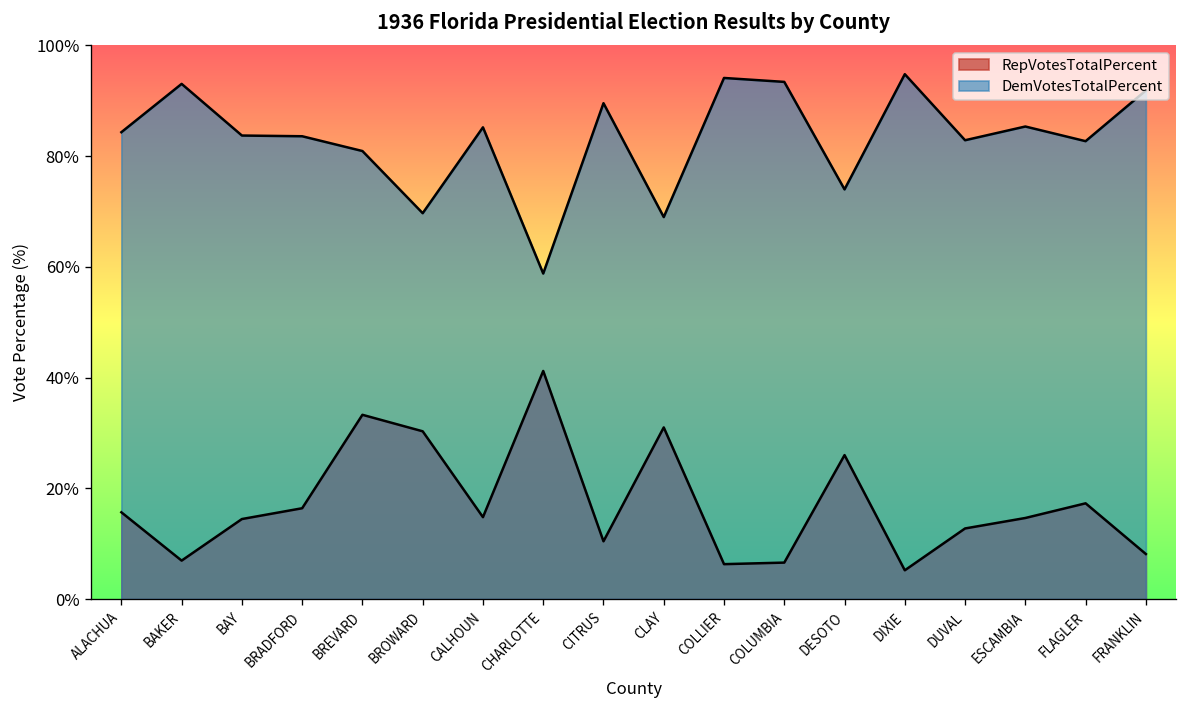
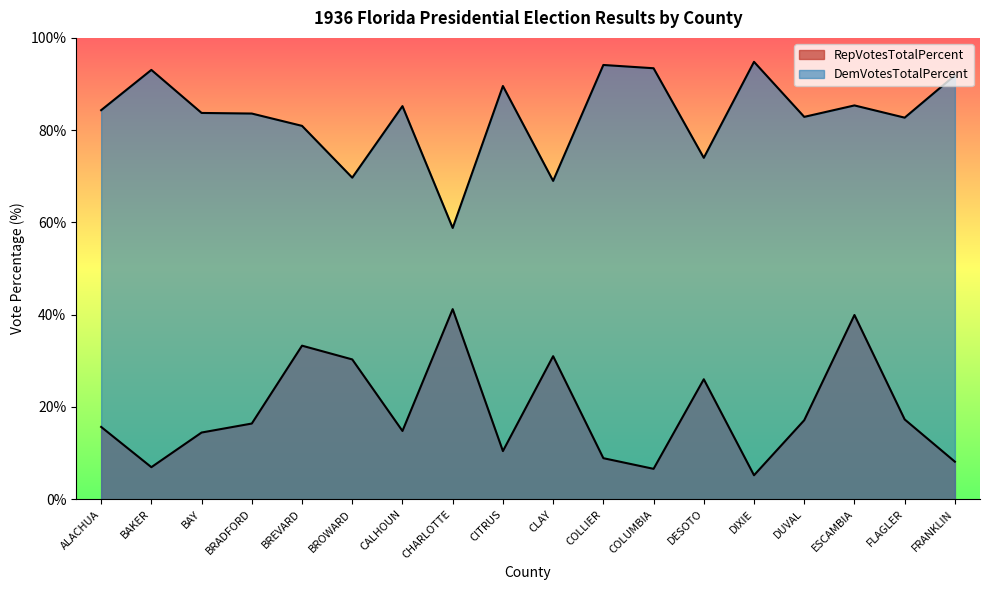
  {
    "RepVotesTotalPercent": {
      "ALACHUA": "16%",
      "BAKER": "7%",
      "BAY": "14%",
      "BRADFORD": "16%",
      "BREVARD": "33%",
      "BROWARD": "30%",
      "CALHOUN": "15%",
      "CHARLOTTE": "41%",
      "CITRUS": "10%",
      "CLAY": "31%",
-     "COLLIER": "6%",
+     "COLLIER": "9%",
      "COLUMBIA": "7%",
      "DESOTO": "26%",
      "DIXIE": "5%",
-     "DUVAL": "13%",
-     "ESCAMBIA": "15%",
+     "DUVAL": "17%",
+     "ESCAMBIA": "40%",
      "FLAGLER": "17%",
      "FRANKLIN": "8%"
    },
    "DemVotesTotalPercent": {
      "ALACHUA": "84%",
      "BAKER": "93%",
      "BAY": "84%",
      "BRADFORD": "84%",
      "BREVARD": "81%",
      "BROWARD": "70%",
      "CALHOUN": "85%",
      "CHARLOTTE": "59%",
      "CITRUS": "90%",
      "CLAY": "69%",
      "COLLIER": "94%",
      "COLUMBIA": "93%",
      "DESOTO": "74%",
      "DIXIE": "95%",
      "DUVAL": "83%",
      "ESCAMBIA": "85%",
      "FLAGLER": "83%"
    }
  }
